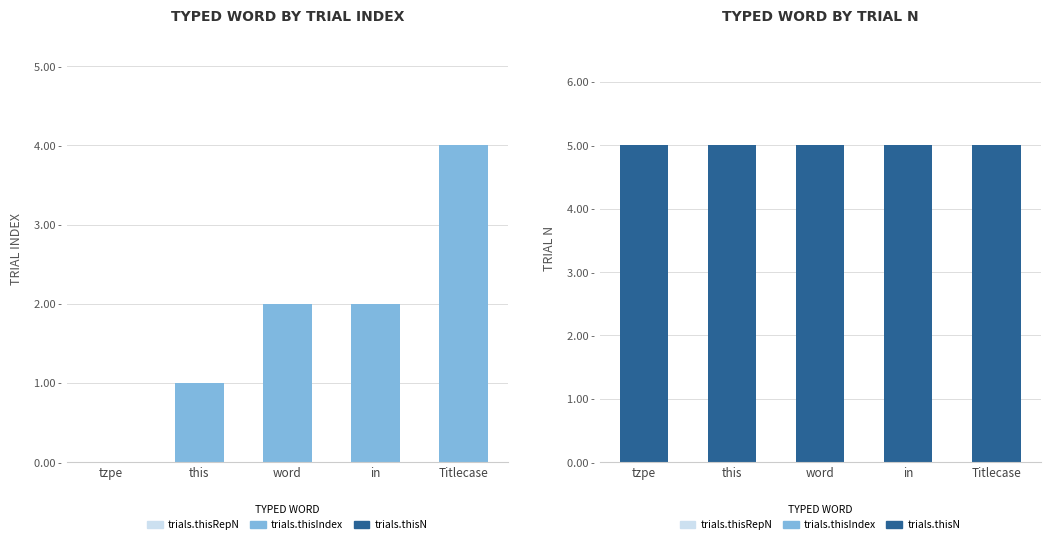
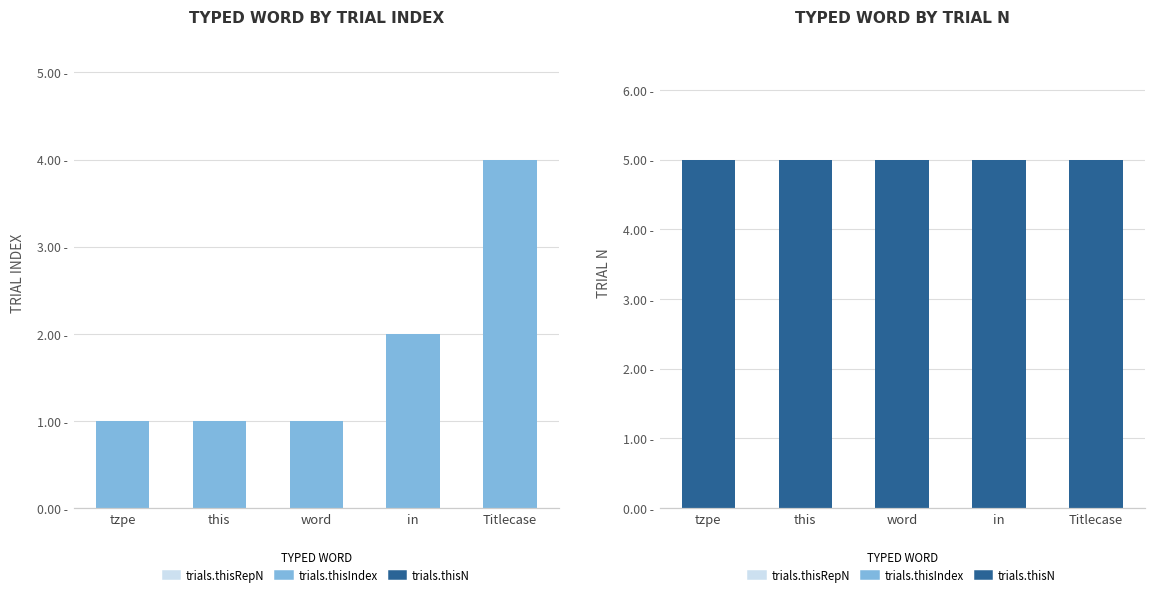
  {
    "TYPED WORD BY TRIAL INDEX": {
-     "tzpe": "0 -",
+     "tzpe": "1 -",
      "this": "1 -",
-     "word": "2 -",
+     "word": "1 -",
      "in": "2 -",
      "Titlecase": "4 -"
    },
    "TYPED WORD BY TRIAL N": {
      "tzpe": "5.0 -",
      "this": "5.0 -",
      "word": "5.0 -",
      "in": "5.0 -",
      "Titlecase": "5.0 -"
    }
  }
